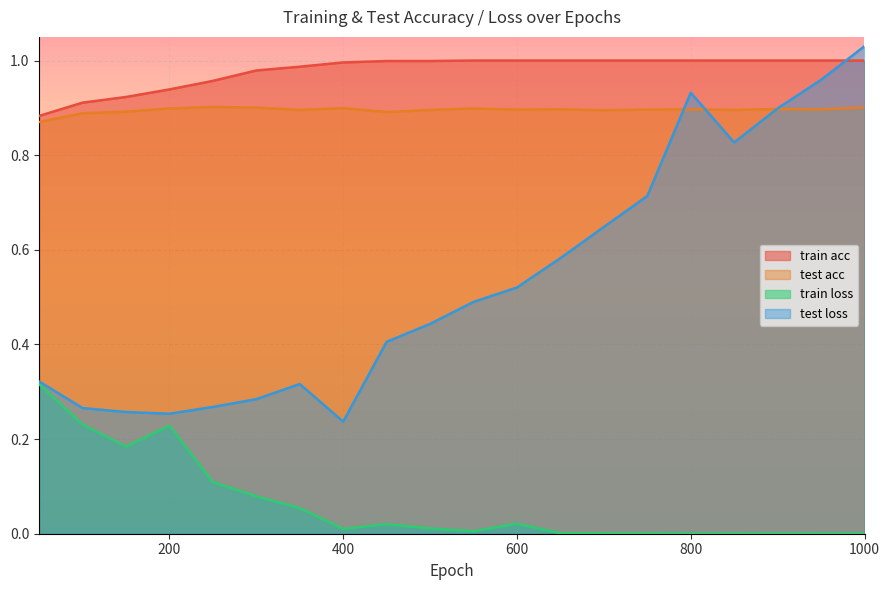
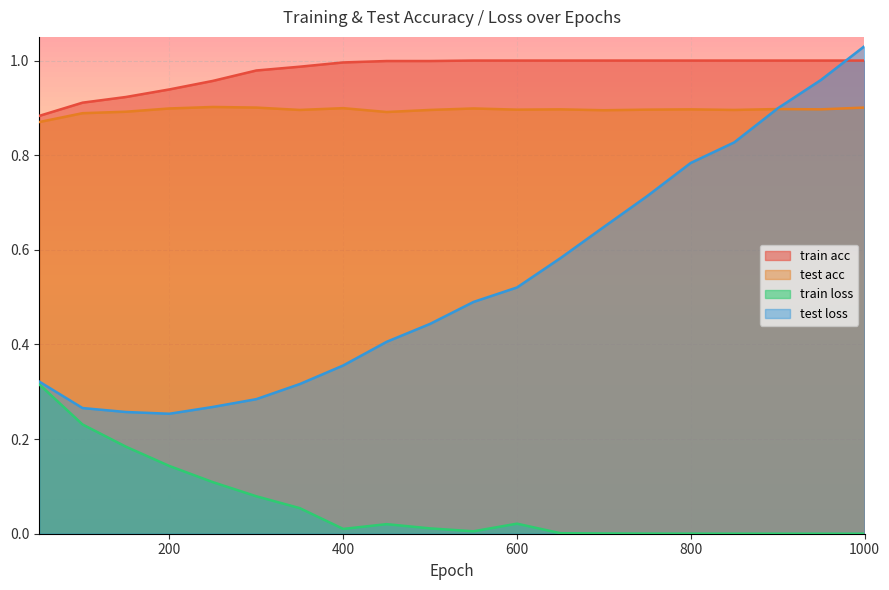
  {
    "train loss": {
-     "200": 0.23,
+     "200": 0.14,
      "400": 0.01,
      "600": 0.02,
      "800": 0.00,
      "1000": 0.00
    },
    "test loss": {
      "200": 0.25,
-     "400": 0.24,
+     "400": 0.36,
      "600": 0.52,
-     "800": 0.93,
+     "800": 0.78,
      "1000": 1.03
    }
  }
